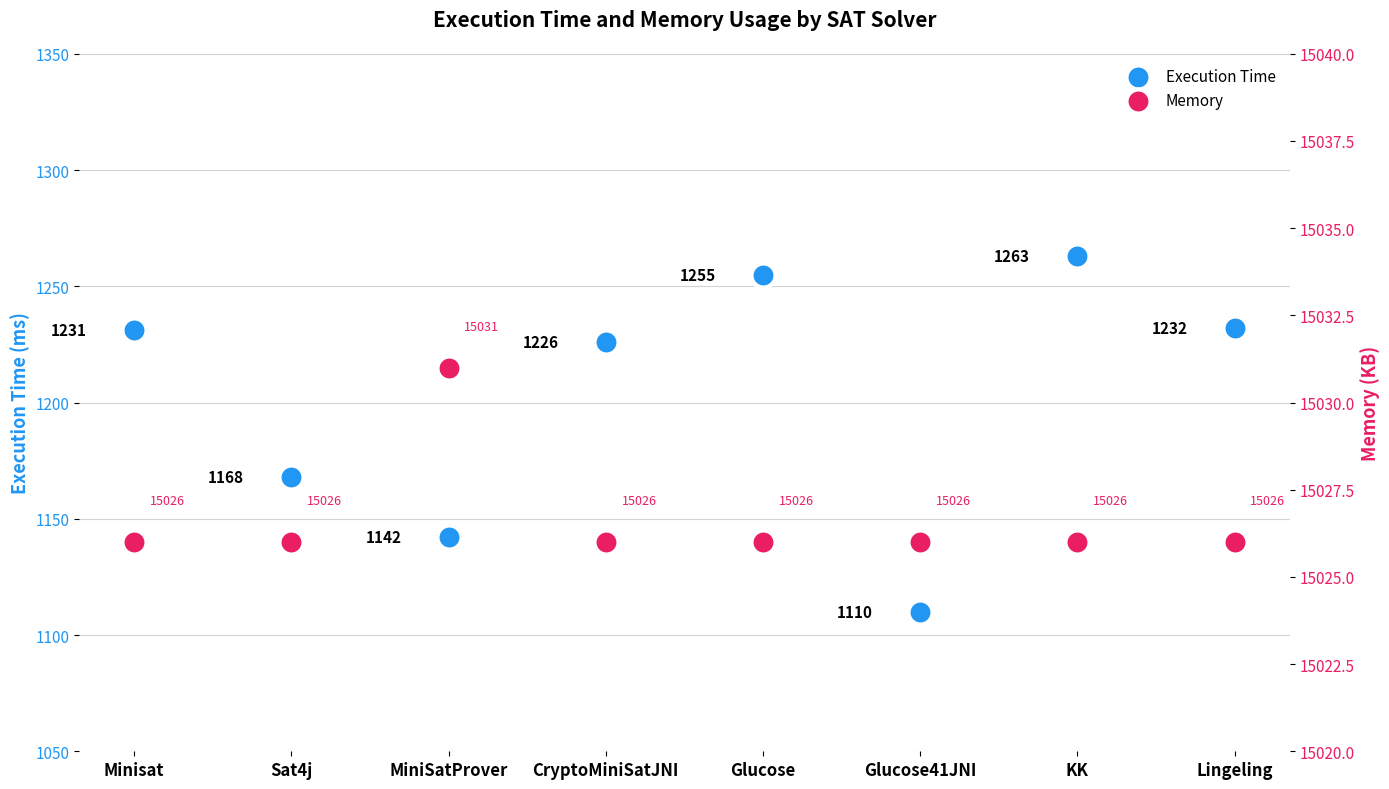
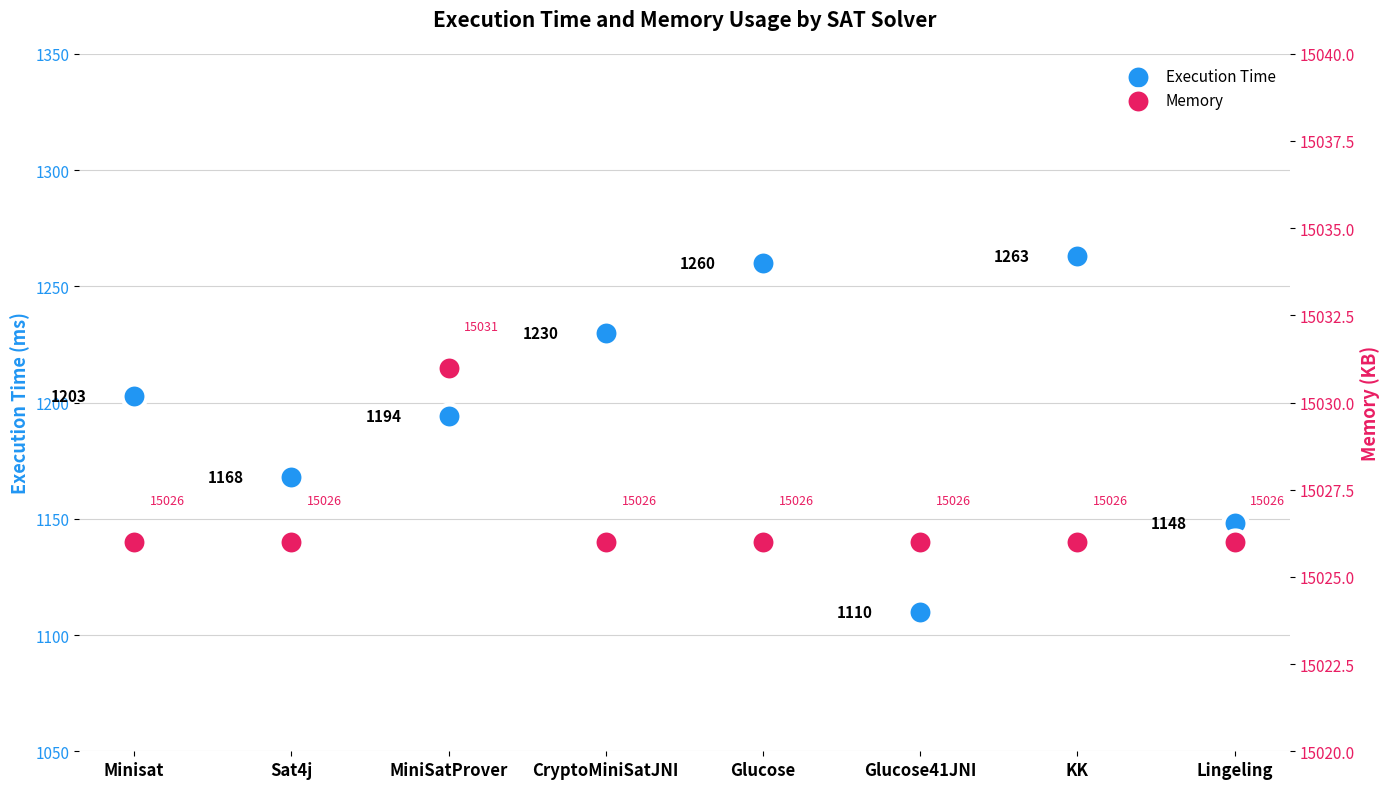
  {
    "Execution Time": {
-     "Minisat": 1231,
-     "MiniSatProver": 1142,
-     "CryptoMiniSatJNI": 1226,
-     "Glucose": 1255,
-     "Lingeling": 1232
+     "Minisat": 1203,
+     "MiniSatProver": 1194,
+     "CryptoMiniSatJNI": 1230,
+     "Glucose": 1260,
+     "Lingeling": 1148
    }
  }
